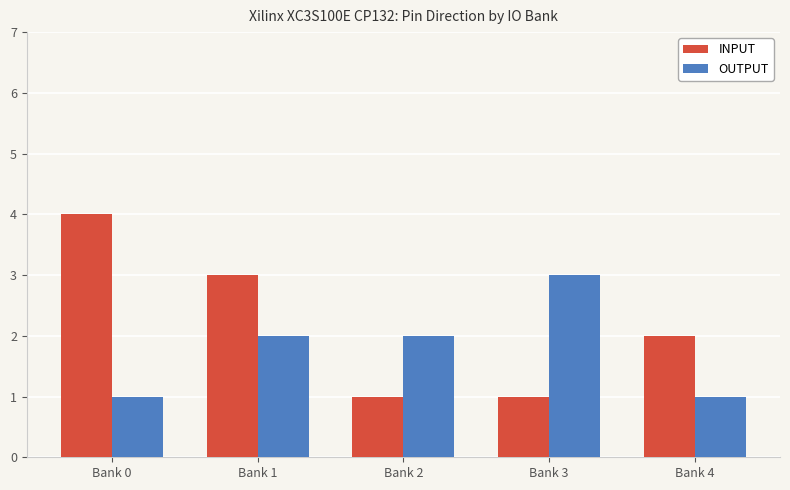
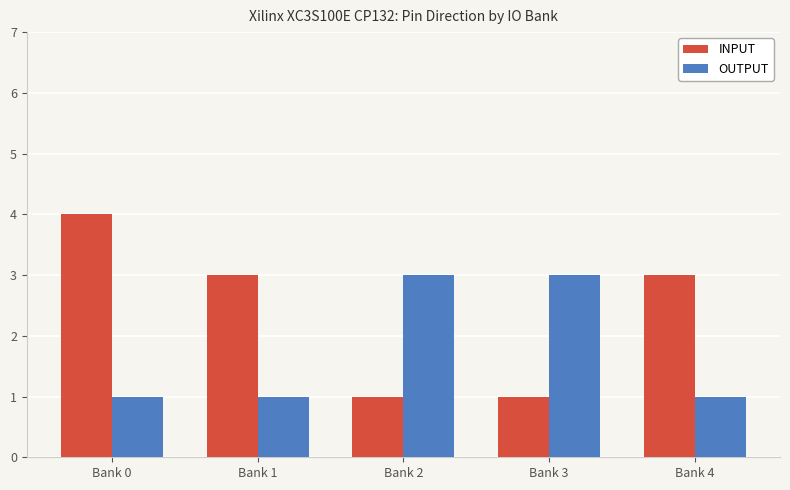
  {
    "INPUT": {
      "Bank 0": 4,
      "Bank 1": 3,
      "Bank 2": 1,
      "Bank 3": 1,
-     "Bank 4": 2
+     "Bank 4": 3
    },
    "OUTPUT": {
      "Bank 0": 1,
-     "Bank 1": 2,
-     "Bank 2": 2,
+     "Bank 1": 1,
+     "Bank 2": 3,
      "Bank 3": 3,
      "Bank 4": 1
    }
  }
